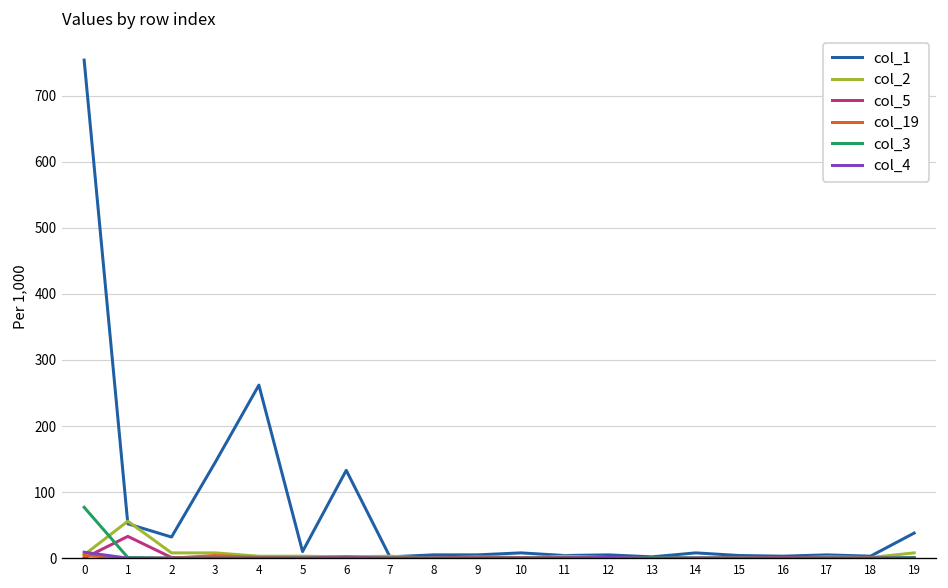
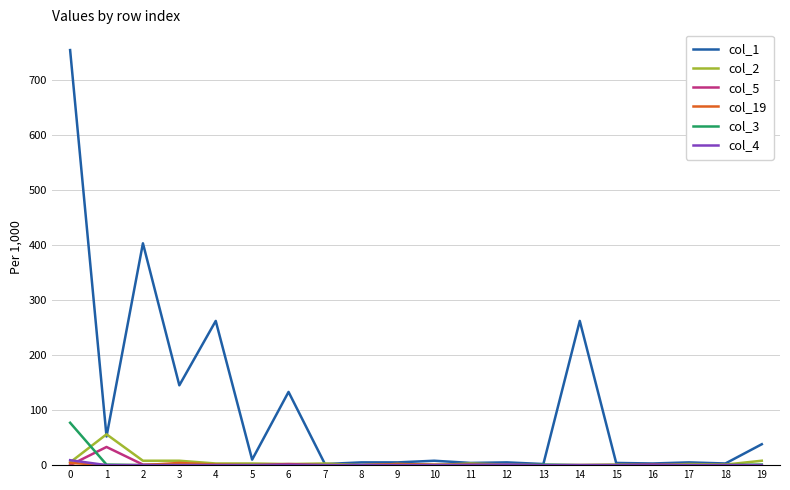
  {
    "col_1": {
      "0": 750,
-     "2": 30,
+     "2": 400,
      "3": 150,
      "4": 260,
      "5": 10,
      "6": 130,
      "8": 10,
      "10": 10,
-     "14": 10,
+     "14": 260,
      "19": 40
    },
    "col_2": {
      "2": 10,
      "19": 10
    },
    "col_5": {
      "1": 30
    },
    "col_3": {
      "0": 80
    }
  }
